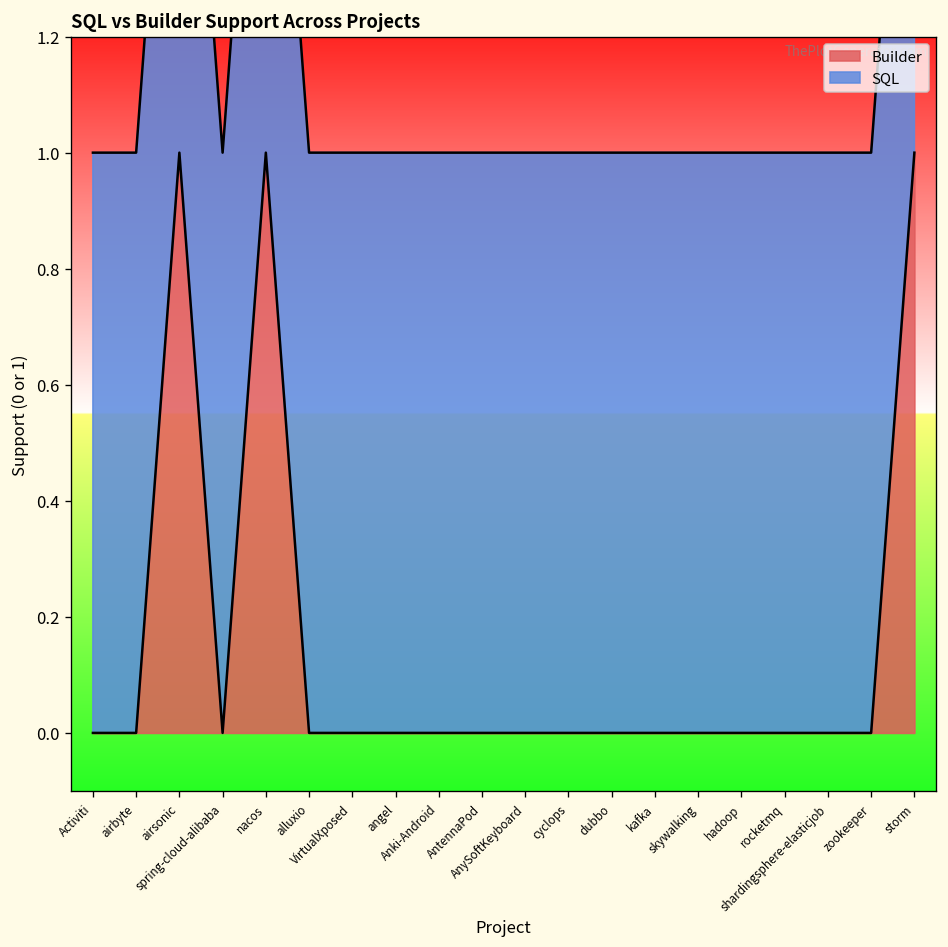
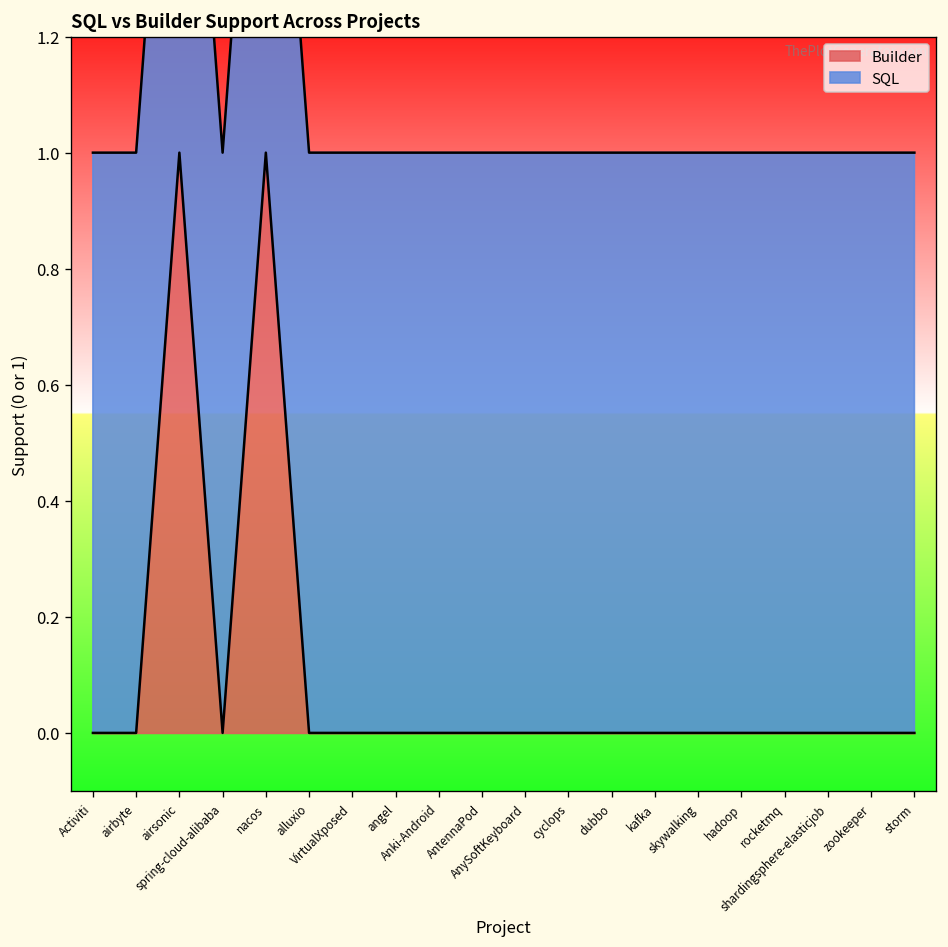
  {
    "Builder": {
      "Activiti": 0,
      "airbyte": 0,
      "airsonic": 1,
      "spring-cloud-alibaba": 0,
      "nacos": 1,
      "alluxio": 0,
      "VirtualXposed": 0,
      "angel": 0,
      "Anki-Android": 0,
      "AntennaPod": 0,
      "AnySoftKeyboard": 0,
      "cyclops": 0,
      "dubbo": 0,
      "kafka": 0,
      "skywalking": 0,
      "hadoop": 0,
      "rocketmq": 0,
      "shardingsphere-elasticjob": 0,
      "zookeeper": 0,
-     "storm": 1
+     "storm": 0
    },
    "SQL": {
      "Activiti": 1,
      "airbyte": 1,
      "spring-cloud-alibaba": 1,
      "alluxio": 1,
      "VirtualXposed": 1,
      "angel": 1,
      "Anki-Android": 1,
      "AntennaPod": 1,
      "AnySoftKeyboard": 1,
      "cyclops": 1,
      "dubbo": 1,
      "kafka": 1,
      "skywalking": 1,
      "hadoop": 1,
      "rocketmq": 1,
      "shardingsphere-elasticjob": 1,
      "zookeeper": 1
    }
  }
